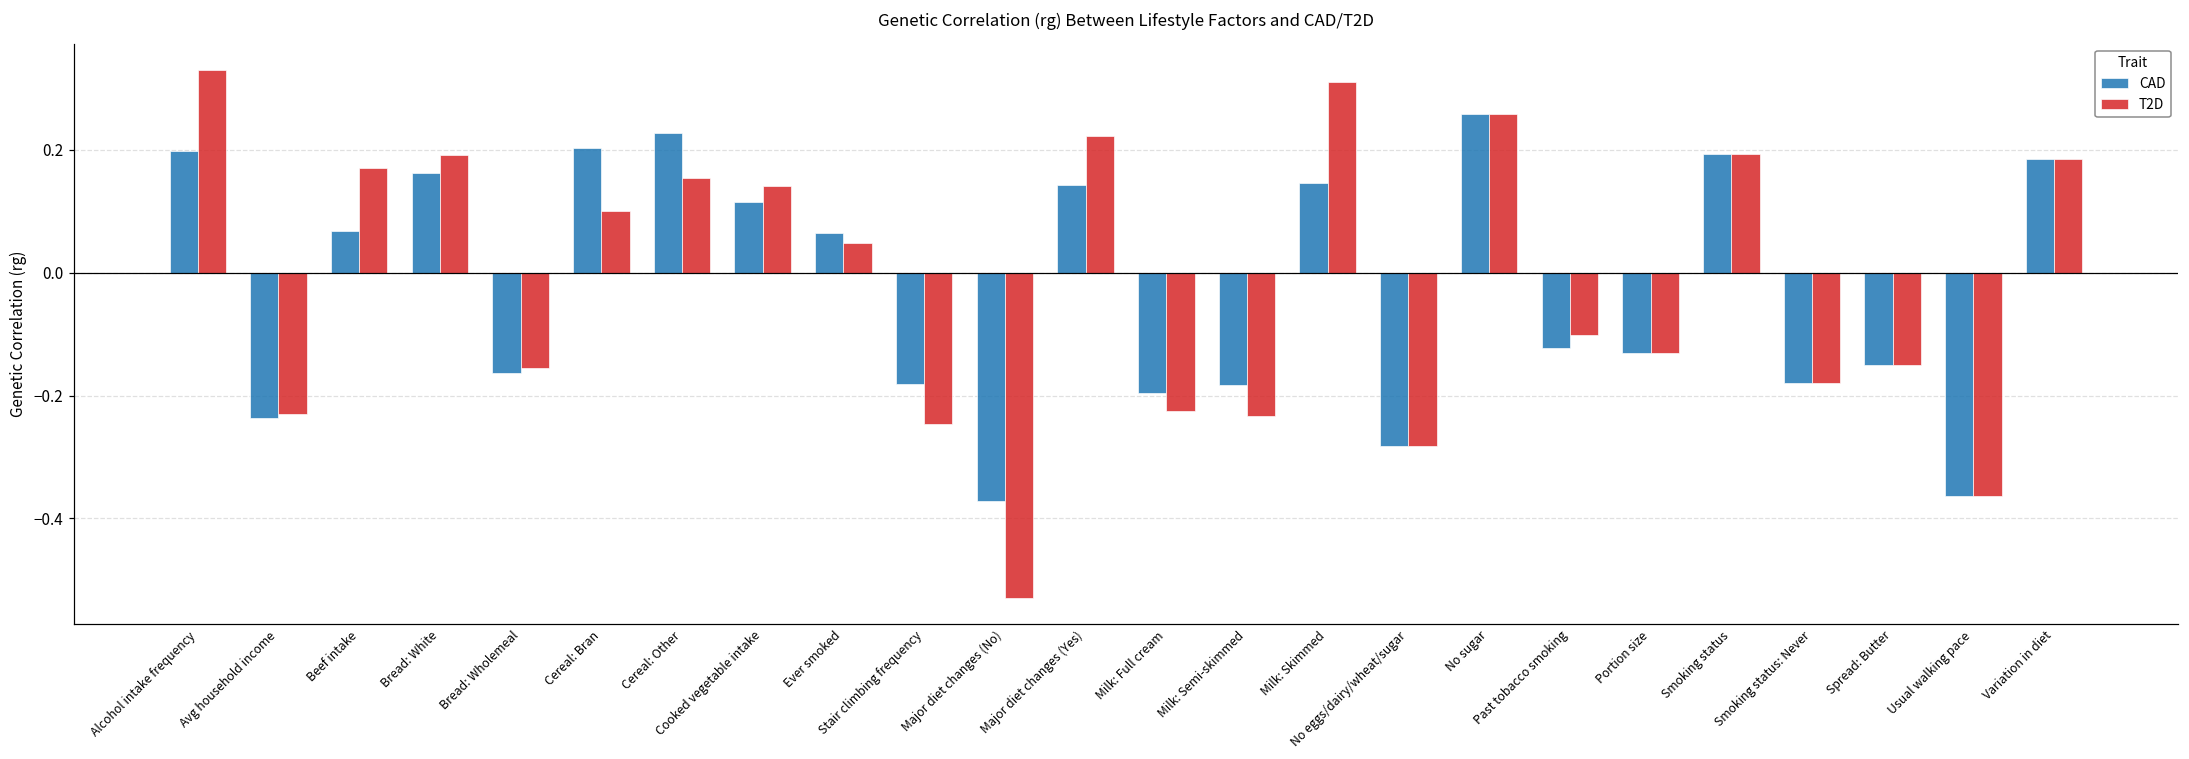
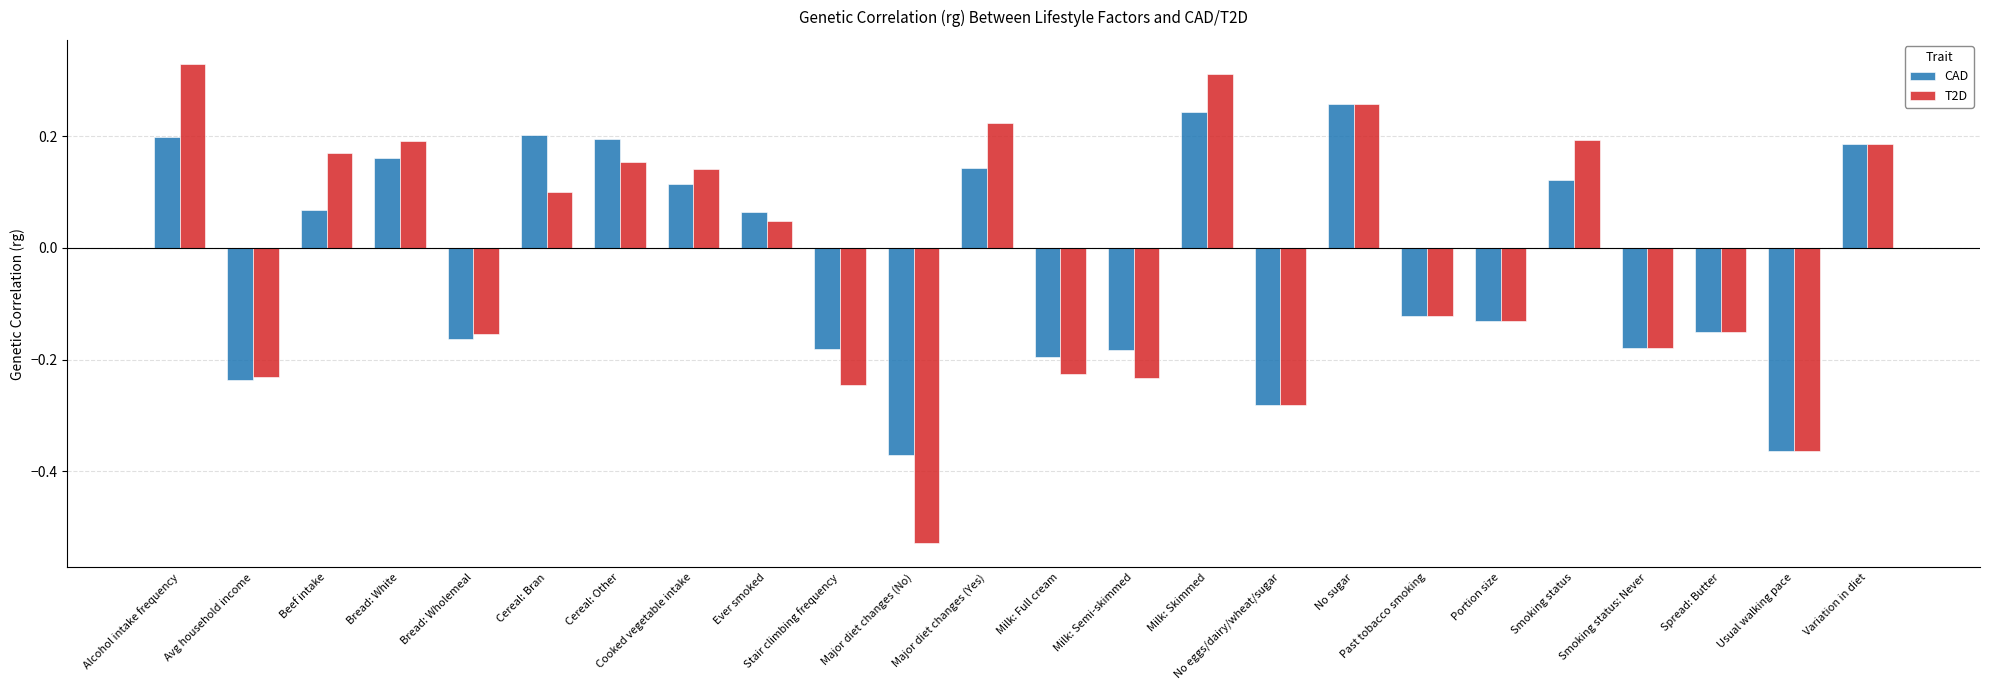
  {
    "CAD": {
      "Alcohol intake frequency": 0.20,
      "Avg household income": -0.24,
      "Beef intake": 0.07,
      "Bread: White": 0.16,
      "Bread: Wholemeal": -0.16,
      "Cereal: Bran": 0.20,
-     "Cereal: Other": 0.23,
+     "Cereal: Other": 0.20,
      "Cooked vegetable intake": 0.12,
      "Ever smoked": 0.06,
      "Stair climbing frequency": -0.18,
      "Major diet changes (No)": -0.37,
      "Major diet changes (Yes)": 0.14,
      "Milk: Full cream": -0.20,
      "Milk: Semi-skimmed": -0.18,
-     "Milk: Skimmed": 0.15,
+     "Milk: Skimmed": 0.24,
      "No eggs/dairy/wheat/sugar": -0.28,
      "No sugar": 0.26,
      "Past tobacco smoking": -0.12,
      "Portion size": -0.13,
-     "Smoking status": 0.19,
+     "Smoking status": 0.12,
      "Smoking status: Never": -0.18,
      "Spread: Butter": -0.15,
      "Usual walking pace": -0.36,
      "Variation in diet": 0.19
    },
    "T2D": {
      "Alcohol intake frequency": 0.33,
      "Avg household income": -0.23,
      "Beef intake": 0.17,
      "Bread: White": 0.19,
      "Bread: Wholemeal": -0.15,
      "Cereal: Bran": 0.10,
      "Cereal: Other": 0.15,
      "Cooked vegetable intake": 0.14,
      "Ever smoked": 0.05,
      "Stair climbing frequency": -0.25,
      "Major diet changes (No)": -0.53,
      "Major diet changes (Yes)": 0.22,
      "Milk: Full cream": -0.23,
      "Milk: Semi-skimmed": -0.23,
      "Milk: Skimmed": 0.31,
      "No eggs/dairy/wheat/sugar": -0.28,
      "No sugar": 0.26,
-     "Past tobacco smoking": -0.10,
+     "Past tobacco smoking": -0.12,
      "Portion size": -0.13,
      "Smoking status": 0.19,
      "Smoking status: Never": -0.18,
      "Spread: Butter": -0.15,
      "Usual walking pace": -0.36,
      "Variation in diet": 0.19
    }
  }
